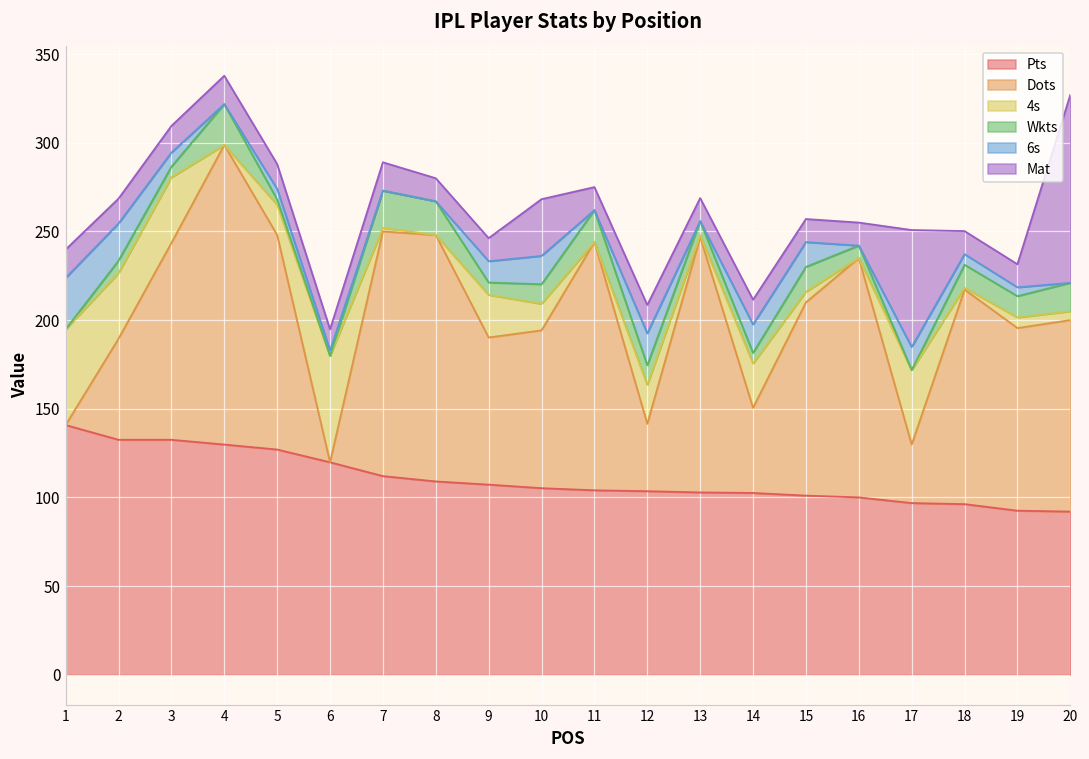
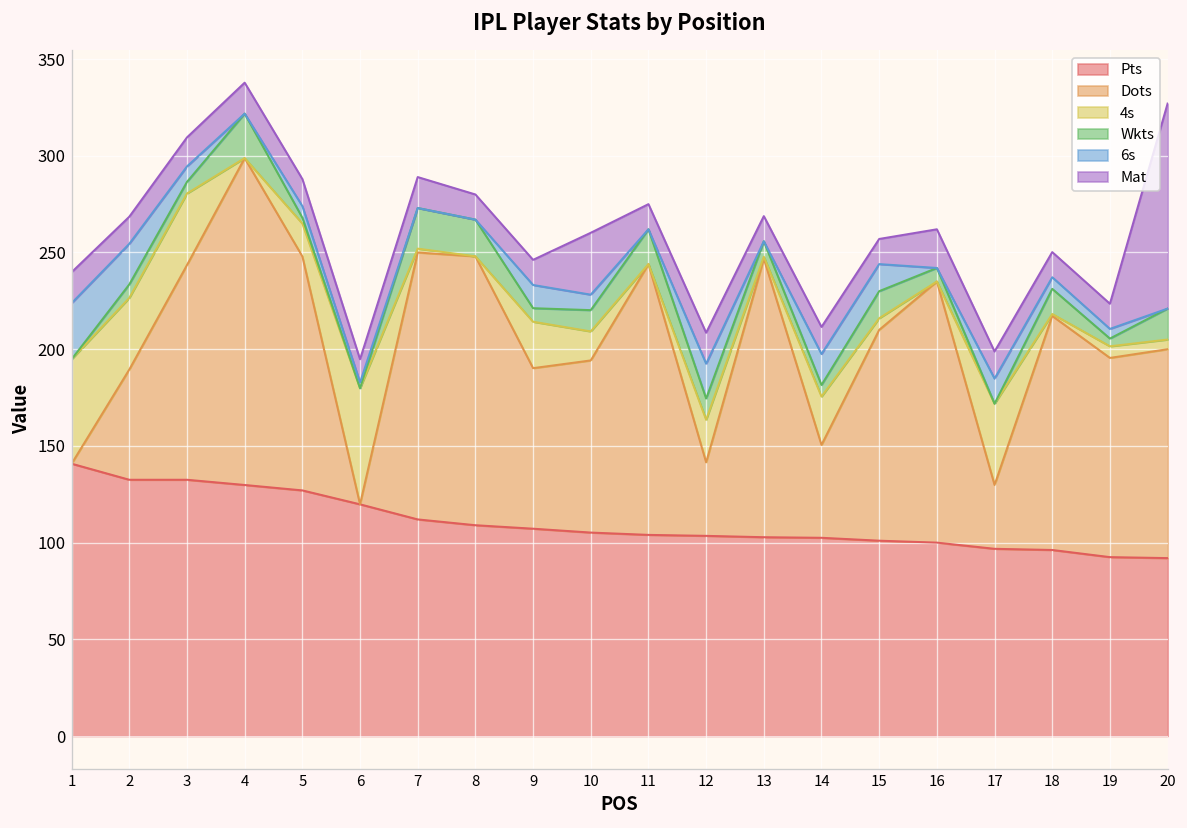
  {
    "Wkts": {
      "2": 7,
      "3": 6,
      "5": 3,
      "9": 7,
      "10": 11,
      "12": 11,
      "14": 6,
      "15": 14,
      "18": 13,
-     "19": 12
+     "19": 4
    },
    "6s": {
      "1": 29,
      "2": 21,
      "3": 8,
      "5": 6,
      "6": 3,
      "9": 12,
-     "10": 16,
+     "10": 8,
      "12": 18,
      "14": 16,
      "15": 14,
      "17": 13,
      "18": 6,
      "19": 5
    },
    "Mat": {
      "1": 16,
      "2": 14,
      "3": 15,
      "4": 16,
      "5": 14,
      "6": 12,
      "7": 16,
      "8": 13,
      "9": 13,
      "10": 32,
      "11": 13,
      "12": 16,
      "13": 13,
      "14": 14,
      "15": 13,
-     "16": 13,
-     "17": 66,
+     "16": 20,
+     "17": 14,
      "18": 13,
      "19": 13,
      "20": 106
    }
  }
